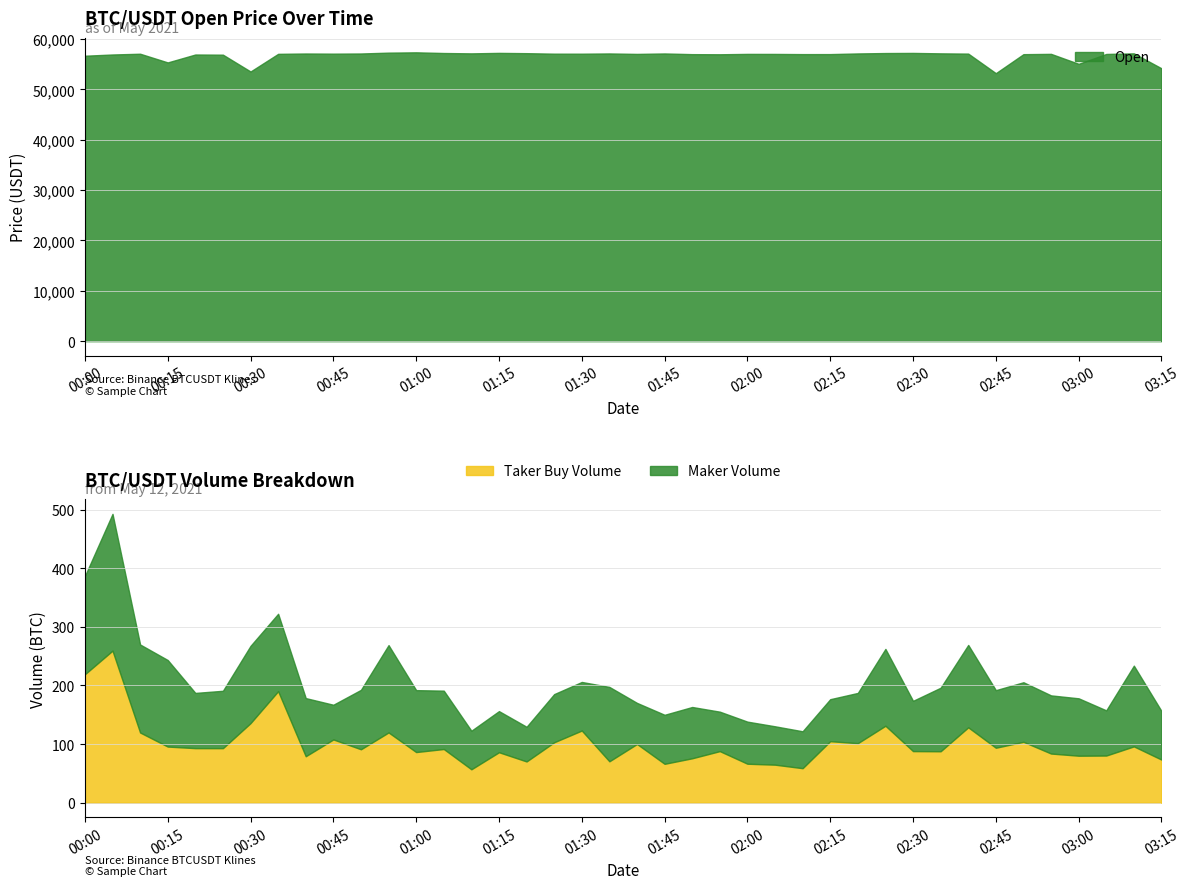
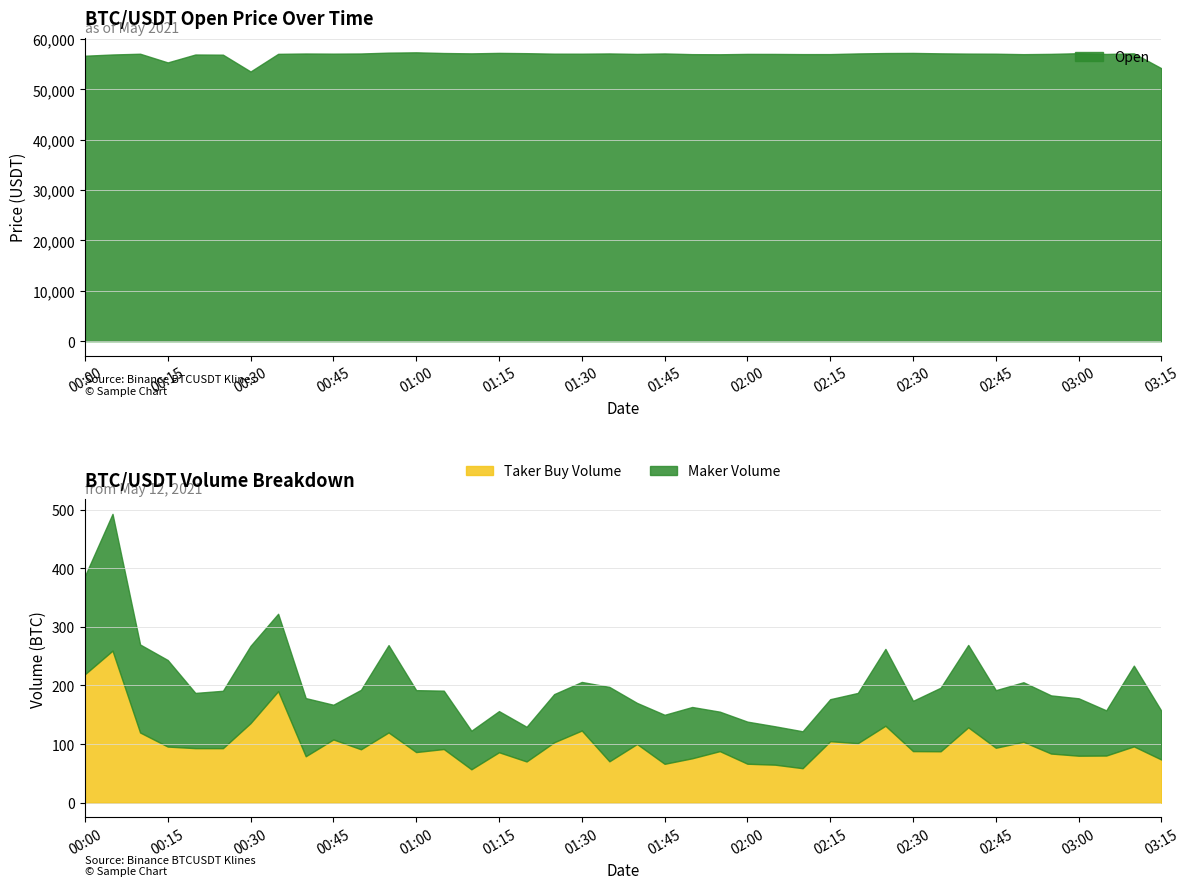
  {
    "BTC/USDT Open Price Over Time": {
      "00:00": "57,000",
      "00:15": "55,000",
      "00:30": "54,000",
      "00:45": "57,000",
      "01:00": "57,000",
      "01:15": "57,000",
      "01:30": "57,000",
      "01:45": "57,000",
      "02:00": "57,000",
      "02:15": "57,000",
      "02:30": "57,000",
-     "02:45": "53,000",
-     "03:00": "55,000",
+     "02:45": "57,000",
+     "03:00": "57,000",
      "03:15": "54,000"
    },
    "BTC/USDT Volume Breakdown": {
      "Taker Buy Volume": {
        "00:00": "220",
        "00:15": "100",
        "00:30": "140",
        "00:45": "110",
        "01:00": "90",
        "01:15": "90",
        "01:30": "120",
        "01:45": "70",
        "02:00": "70",
        "02:15": "100",
        "02:30": "90",
        "02:45": "90",
        "03:00": "80",
        "03:15": "70"
      }
    }
  }
